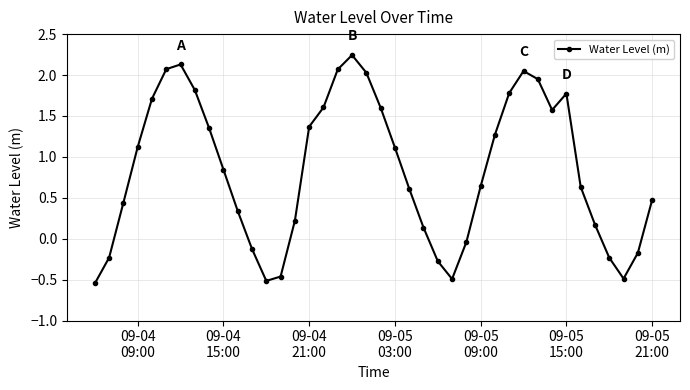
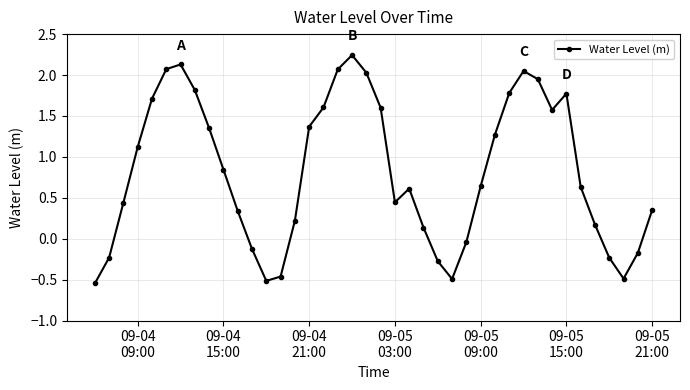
  {
    "09-04 09:00": 1.1,
    "09-04 15:00": 0.8,
    "09-04 21:00": 1.4,
-   "09-05 03:00": 1.1,
+   "09-05 03:00": 0.4,
    "09-05 09:00": 0.6,
    "09-05 15:00": 1.8,
-   "09-05 21:00": 0.5
+   "09-05 21:00": 0.3
  }
